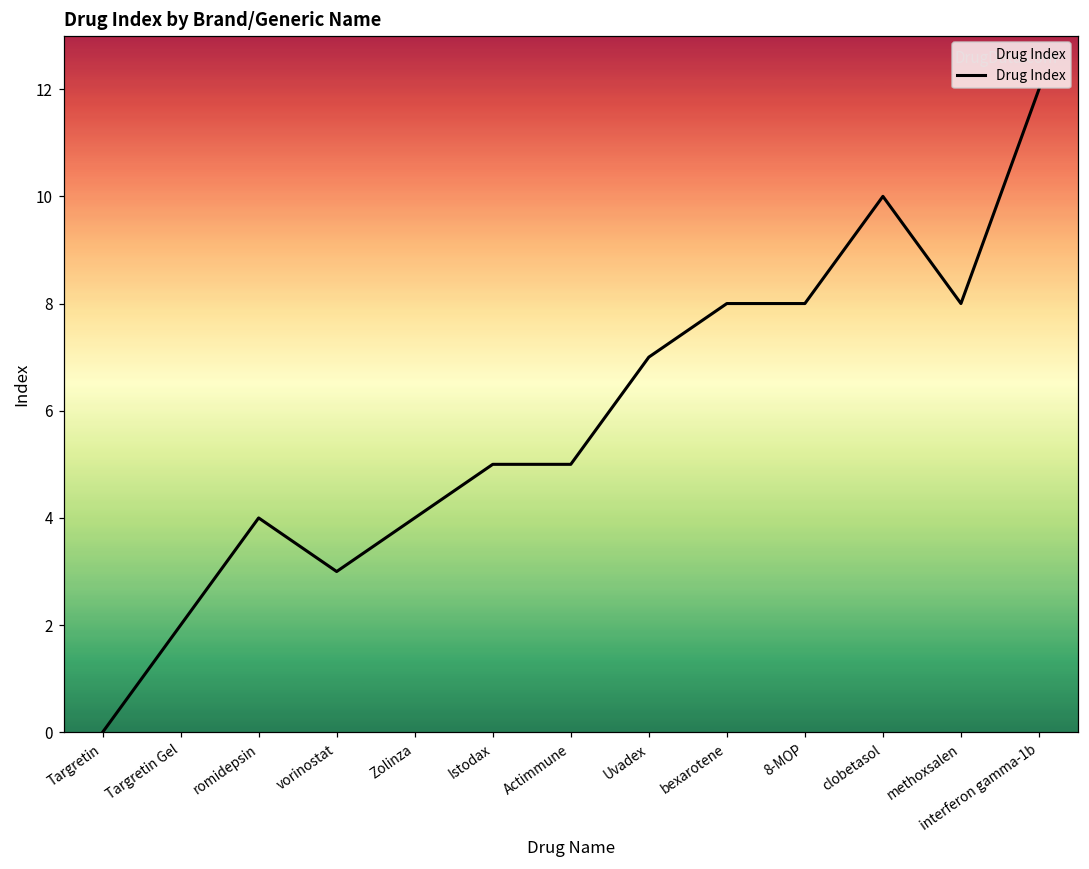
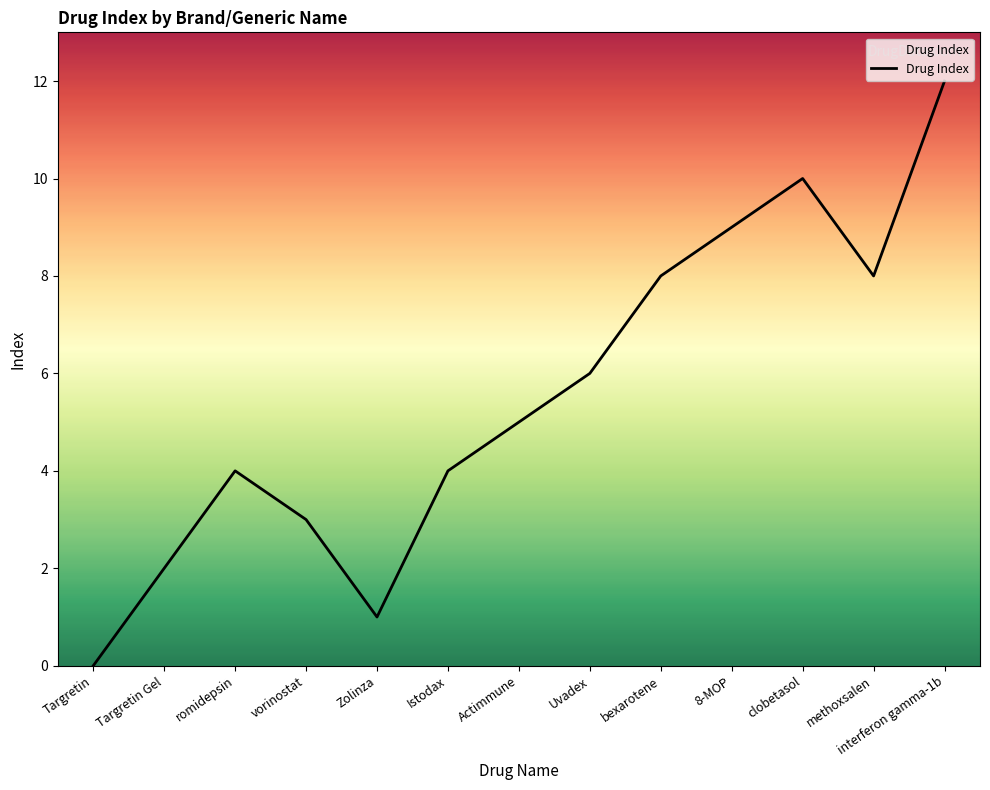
  {
    "Targretin": 0,
    "Targretin Gel": 2,
    "romidepsin": 4,
    "vorinostat": 3,
-   "Zolinza": 4,
-   "Istodax": 5,
+   "Zolinza": 1,
+   "Istodax": 4,
    "Actimmune": 5,
-   "Uvadex": 7,
+   "Uvadex": 6,
    "bexarotene": 8,
-   "8-MOP": 8,
+   "8-MOP": 9,
    "clobetasol": 10,
    "methoxsalen": 8,
    "interferon gamma-1b": 12
  }
